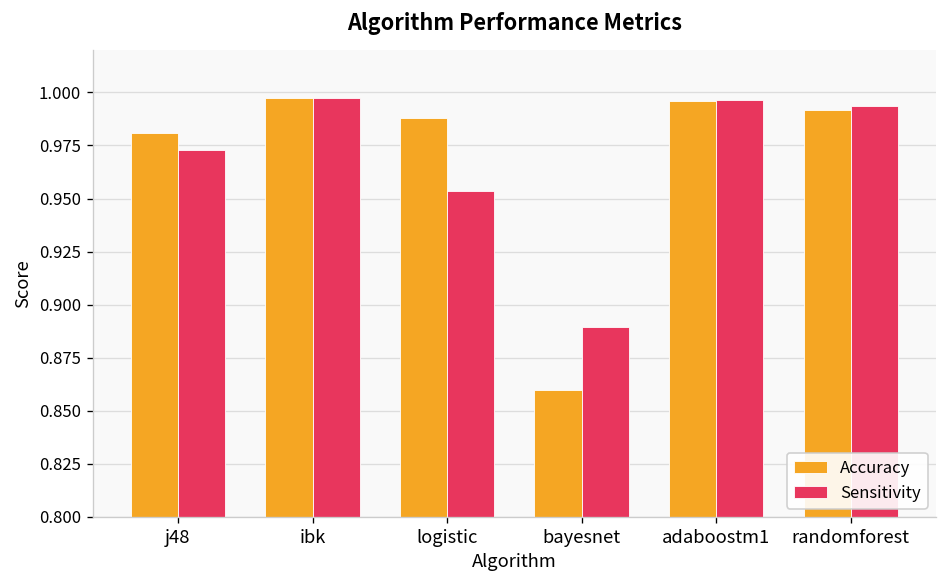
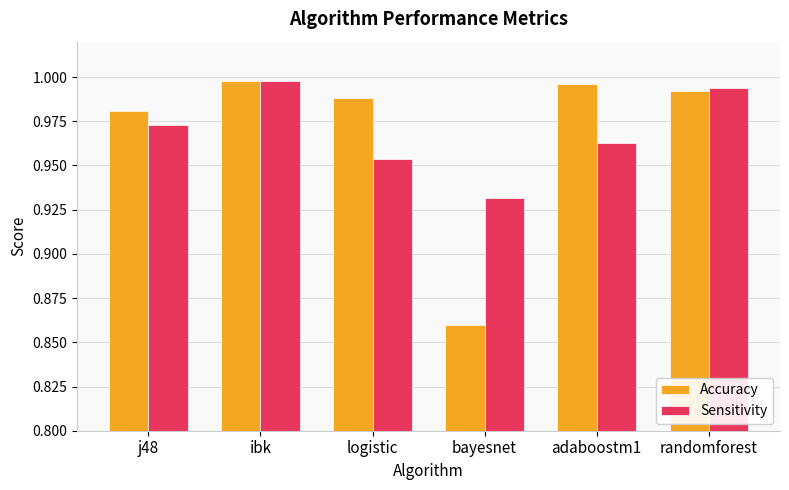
  {
    "Accuracy": {
      "j48": 0.981,
      "ibk": 0.997,
      "logistic": 0.988,
      "bayesnet": 0.860,
      "adaboostm1": 0.996,
      "randomforest": 0.992
    },
    "Sensitivity": {
      "j48": 0.973,
      "ibk": 0.998,
      "logistic": 0.954,
-     "bayesnet": 0.890,
-     "adaboostm1": 0.996,
+     "bayesnet": 0.932,
+     "adaboostm1": 0.962,
      "randomforest": 0.994
    }
  }
